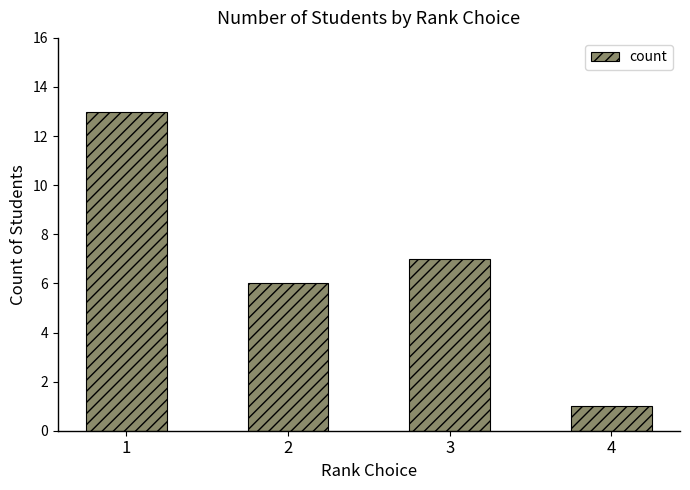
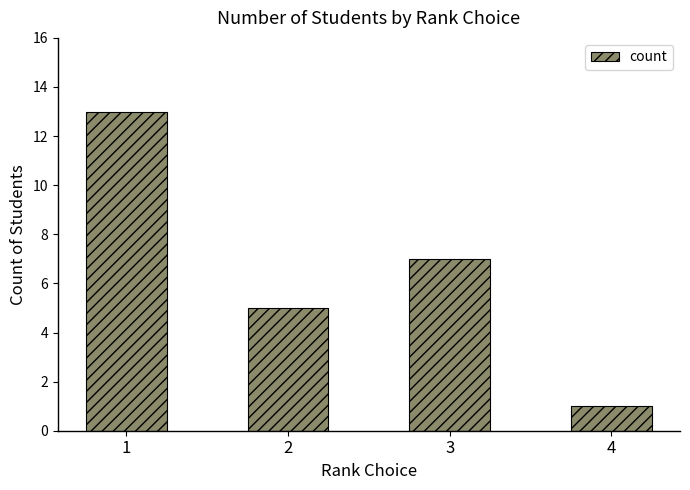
  {
    "1": 13,
-   "2": 6,
+   "2": 5,
    "3": 7,
    "4": 1
  }
